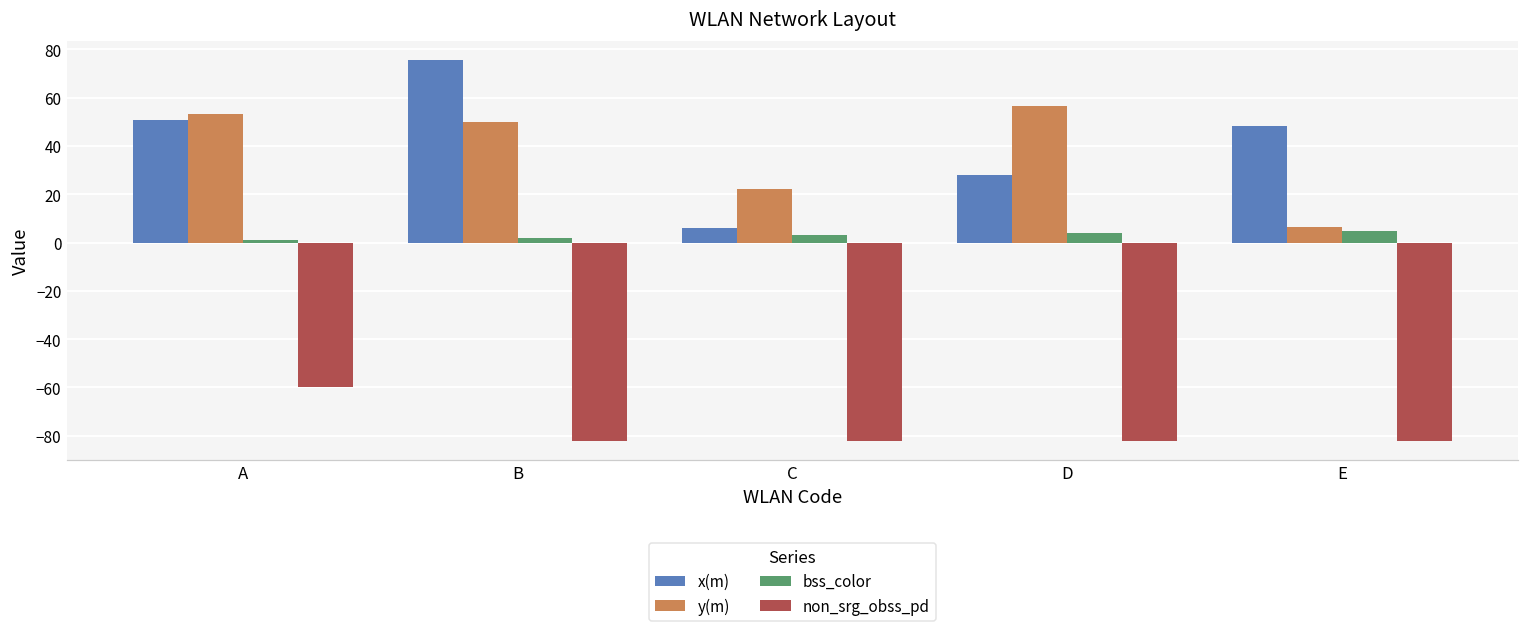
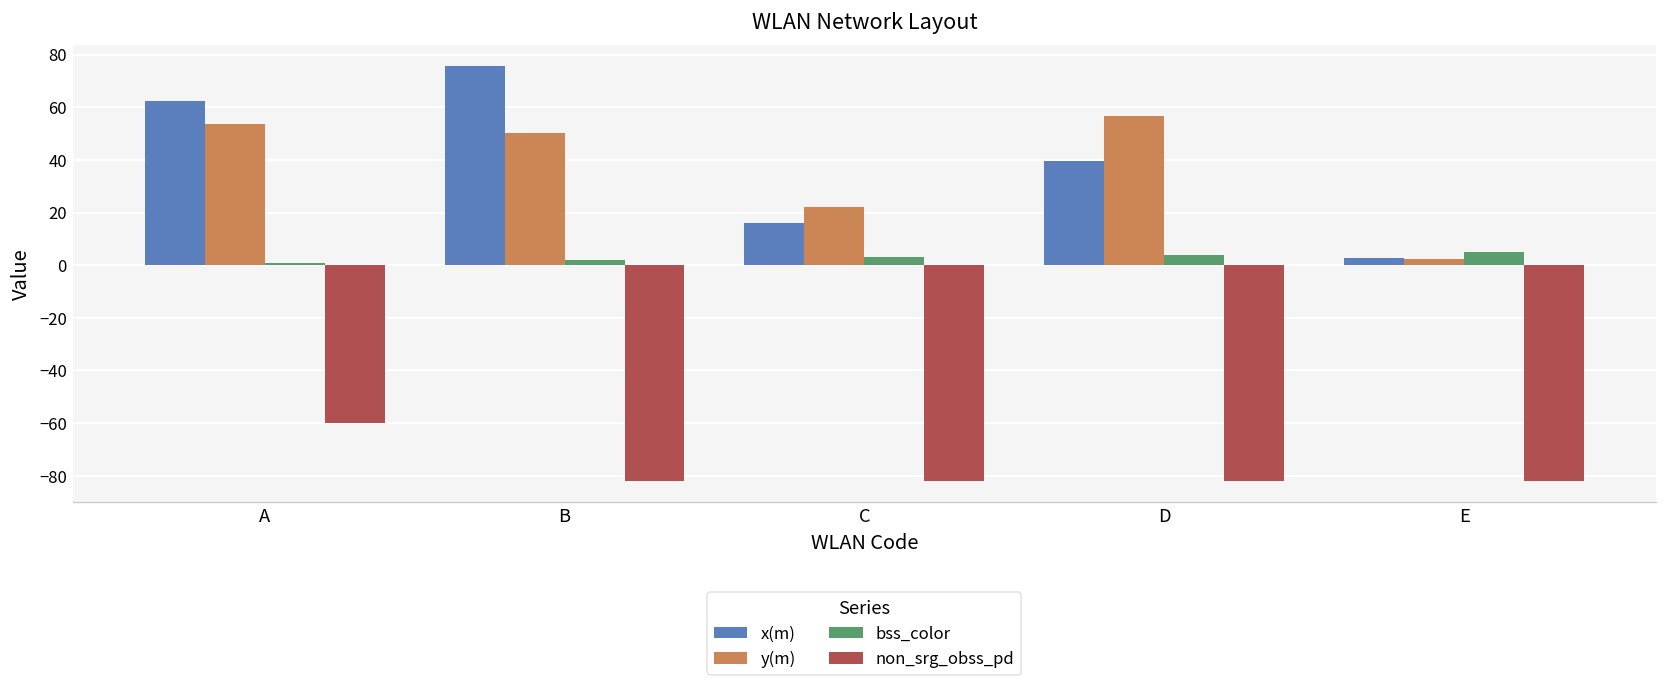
  {
    "x(m)": {
-     "A": 51,
+     "A": 62,
      "B": 76,
-     "C": 6,
-     "D": 28,
-     "E": 48
+     "C": 16,
+     "D": 40,
+     "E": 3
    },
    "y(m)": {
      "A": 53,
      "B": 50,
      "C": 22,
      "D": 56,
-     "E": 7
+     "E": 2
    },
    "bss_color": {
      "B": 2,
      "C": 3,
      "D": 4,
      "E": 5
    },
    "non_srg_obss_pd": {
      "A": -60,
      "B": -82,
      "C": -82,
      "D": -82,
      "E": -82
    }
  }
